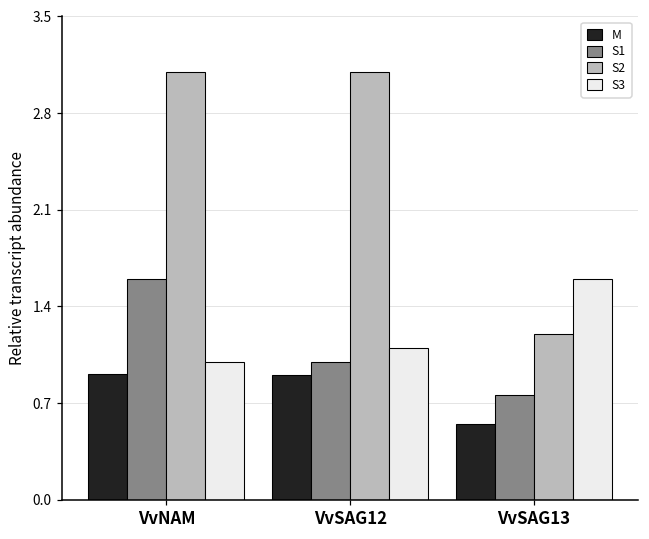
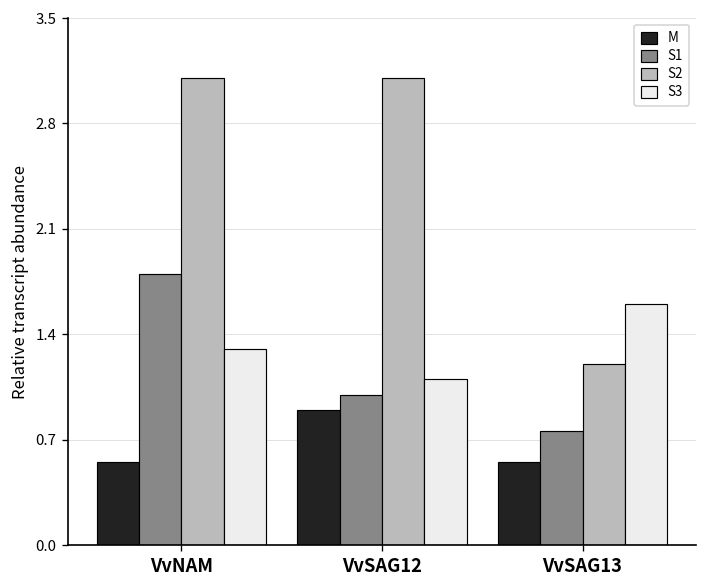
  {
    "M": {
-     "VvNAM": 0.91,
+     "VvNAM": 0.55,
      "VvSAG12": 0.90,
      "VvSAG13": 0.55
    },
    "S1": {
-     "VvNAM": 1.6,
+     "VvNAM": 1.8,
      "VvSAG12": 1.0,
      "VvSAG13": 0.76
    },
    "S2": {
      "VvNAM": 3.10,
      "VvSAG12": 3.10,
      "VvSAG13": 1.20
    },
    "S3": {
-     "VvNAM": 1.0,
+     "VvNAM": 1.3,
      "VvSAG12": 1.1,
      "VvSAG13": 1.6
    }
  }
